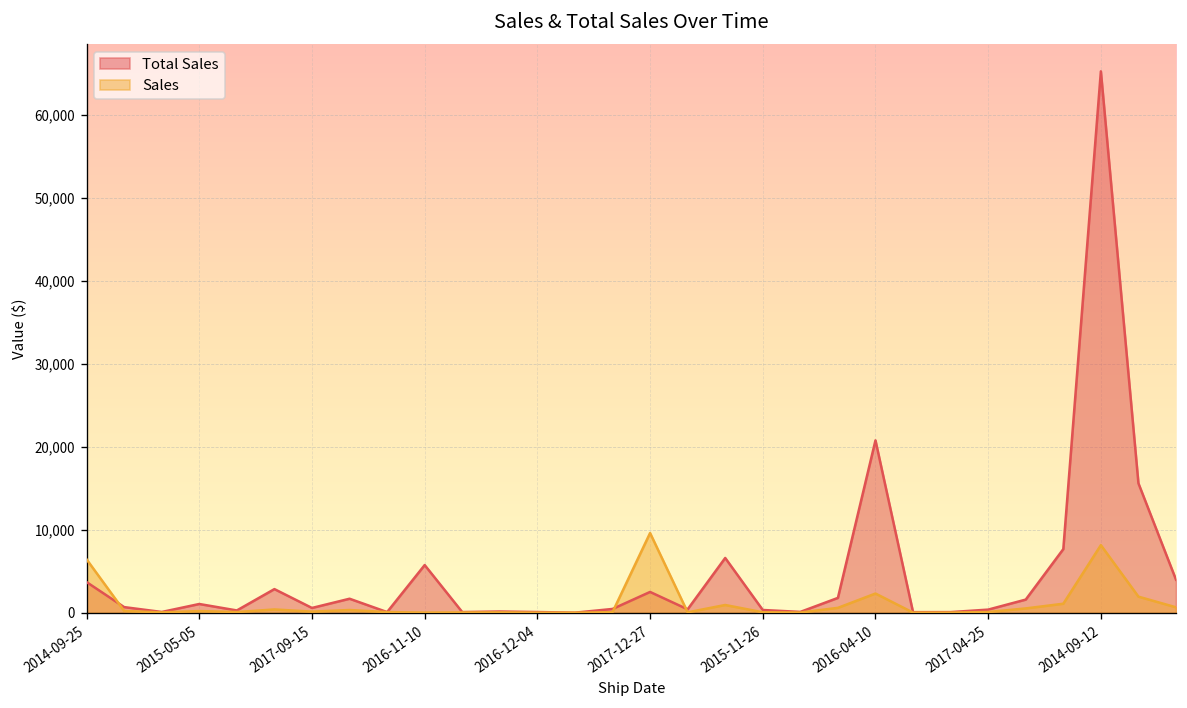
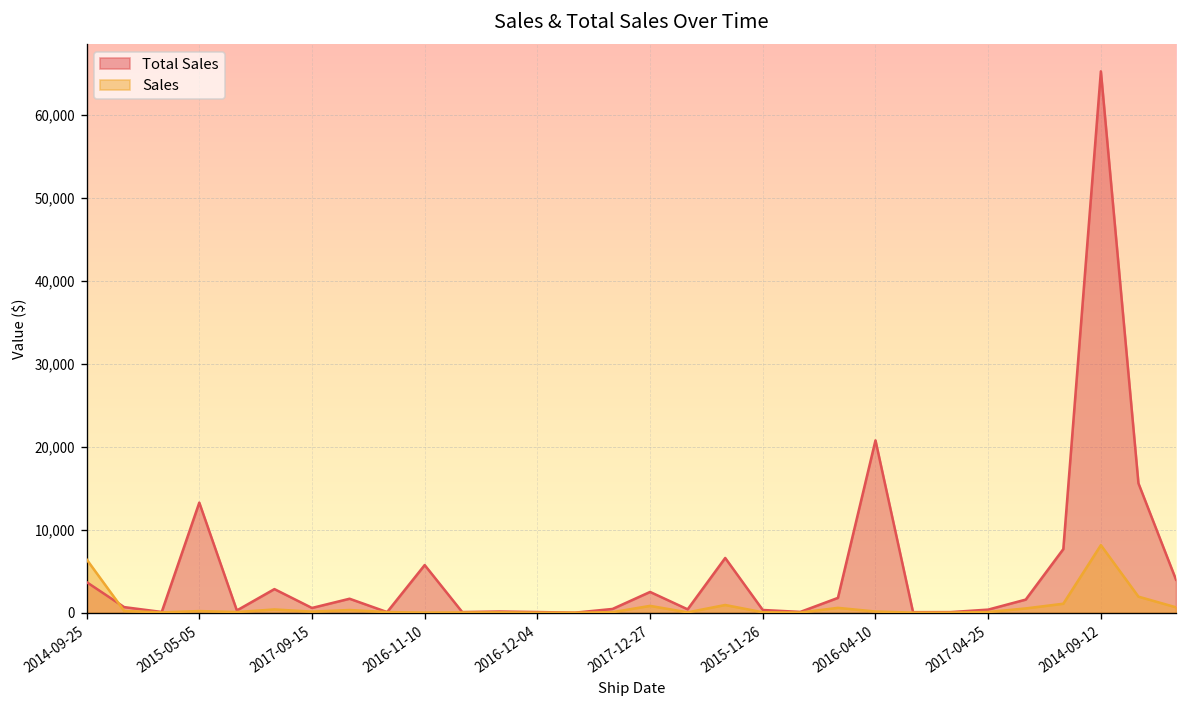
  {
    "Total Sales": {
      "2014-09-25": "4,000",
-     "2015-05-05": "1,000",
+     "2015-05-05": "13,000",
      "2017-09-15": "1,000",
      "2016-11-10": "6,000",
      "2017-12-27": "3,000",
      "2016-04-10": "21,000",
      "2014-09-12": "65,000"
    },
    "Sales": {
      "2014-09-25": "6,000",
      "2015-05-05": "0",
      "2017-09-15": "0",
      "2016-11-10": "0",
-     "2017-12-27": "10,000",
-     "2016-04-10": "2,000",
+     "2017-12-27": "1,000",
+     "2016-04-10": "0",
      "2014-09-12": "8,000"
    }
  }
